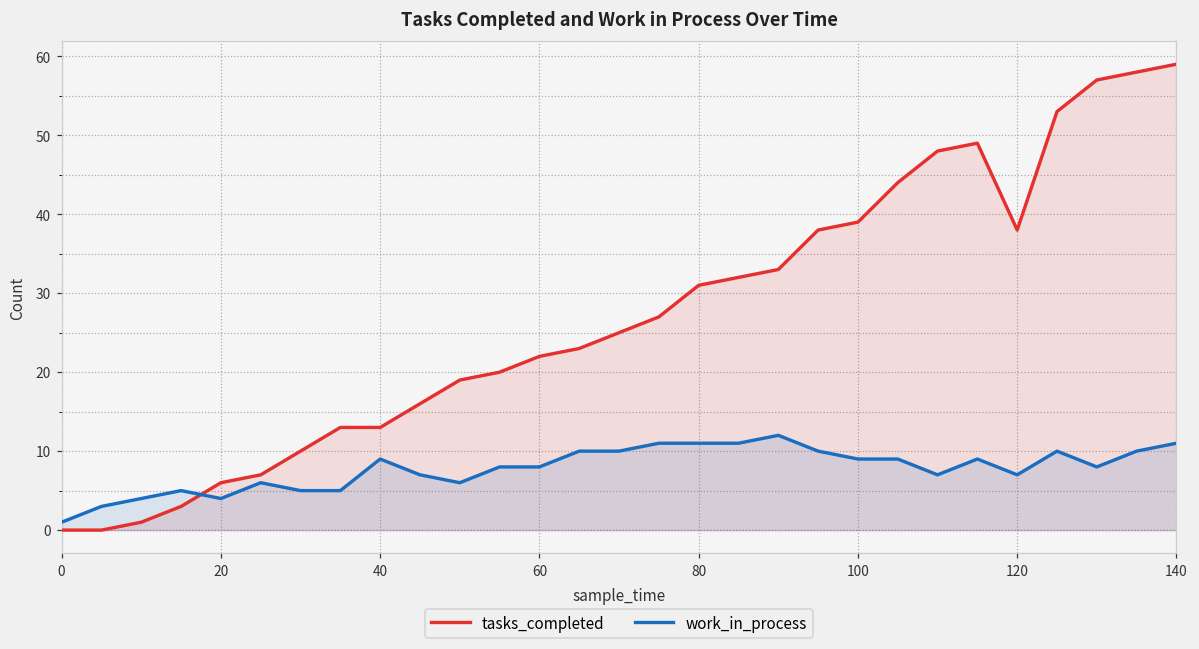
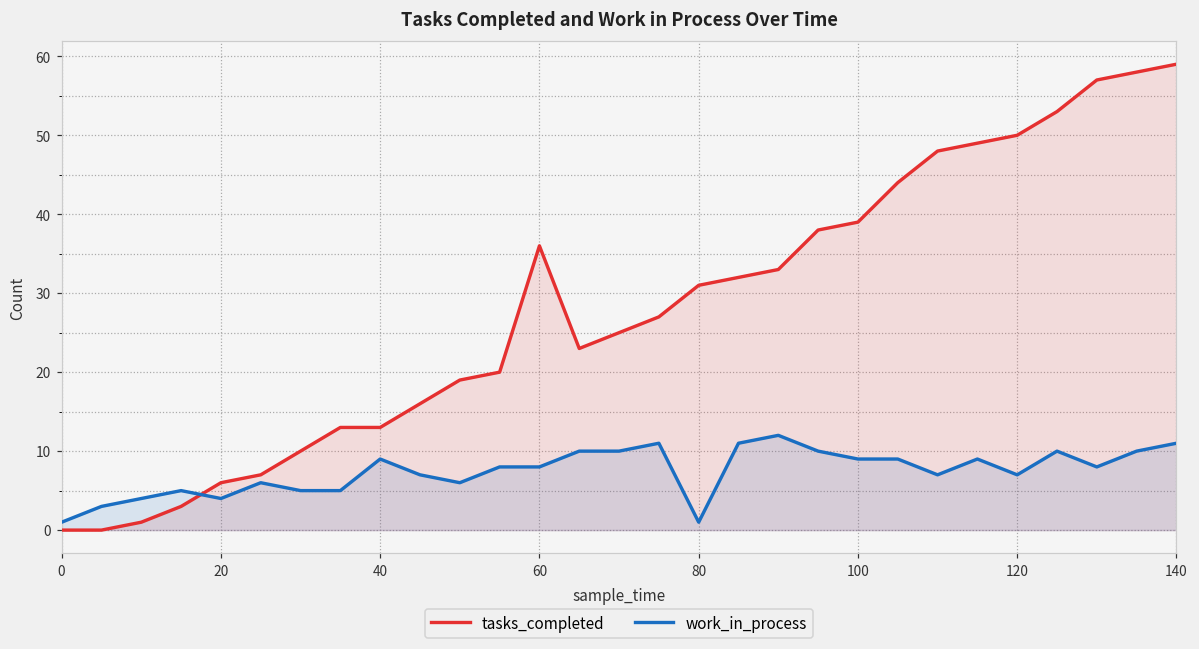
  {
    "tasks_completed": {
      "0": 0,
      "20": 6,
      "40": 13,
-     "60": 22,
+     "60": 36,
      "80": 31,
      "100": 39,
-     "120": 38,
+     "120": 50,
      "140": 59
    },
    "work_in_process": {
      "0": 1,
      "20": 4,
      "40": 9,
      "60": 8,
-     "80": 11,
+     "80": 1,
      "100": 9,
      "120": 7,
      "140": 11
    }
  }
